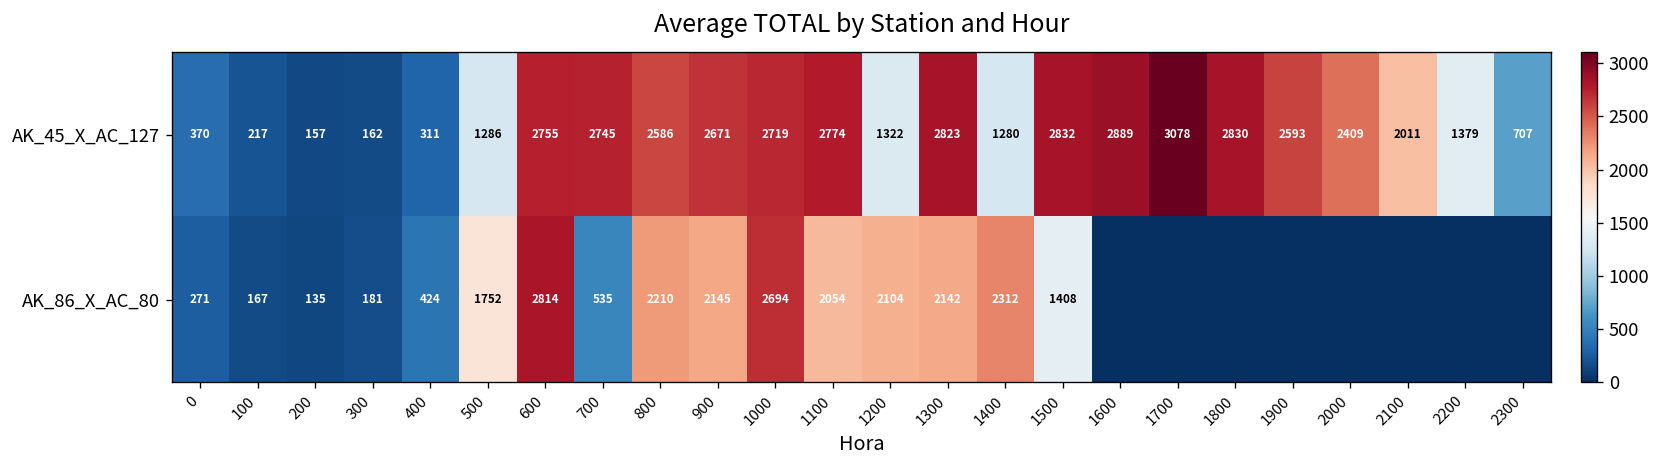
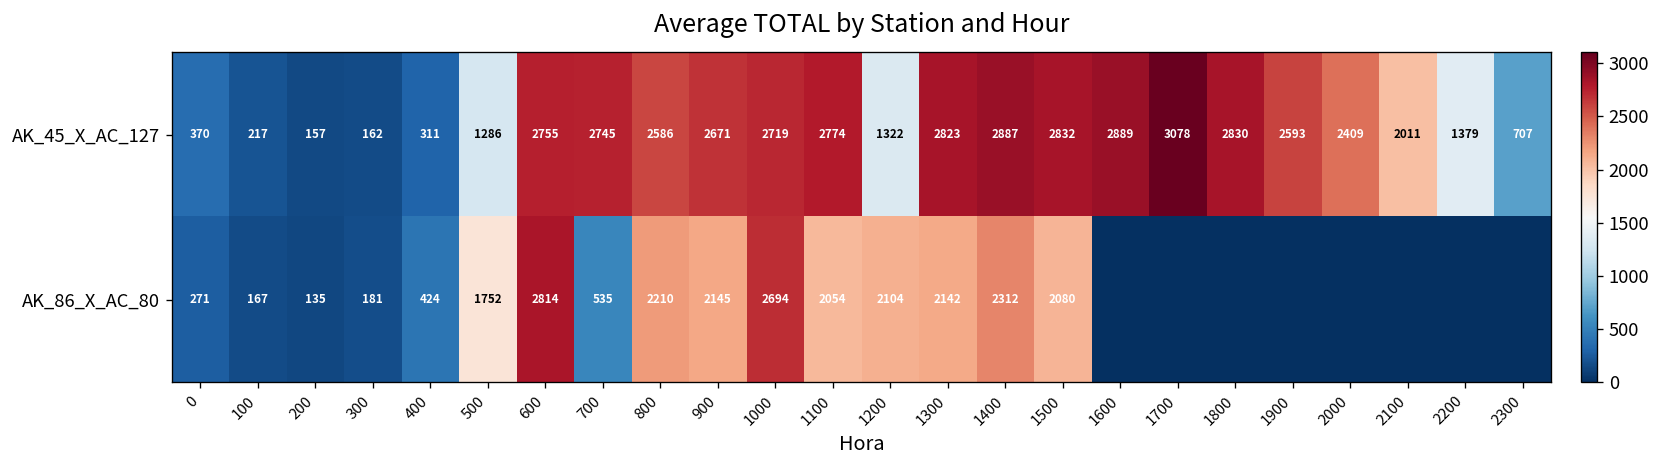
  {
    "AK_45_X_AC_127": {
      "0": 370,
      "100": 217,
      "200": 157,
      "300": 162,
      "400": 311,
      "500": 1286,
      "600": 2755,
      "700": 2745,
      "800": 2586,
      "900": 2671,
      "1000": 2719,
      "1100": 2774,
      "1200": 1322,
      "1300": 2823,
-     "1400": 1280,
+     "1400": 2887,
      "1500": 2832,
      "1600": 2889,
      "1700": 3078,
      "1800": 2830,
      "1900": 2593,
      "2000": 2409,
      "2100": 2011,
      "2200": 1379,
      "2300": 707
    },
    "AK_86_X_AC_80": {
      "0": 271,
      "100": 167,
      "200": 135,
      "300": 181,
      "400": 424,
      "500": 1752,
      "600": 2814,
      "700": 535,
      "800": 2210,
      "900": 2145,
      "1000": 2694,
      "1100": 2054,
      "1200": 2104,
      "1300": 2142,
      "1400": 2312,
-     "1500": 1408
+     "1500": 2080
    }
  }
